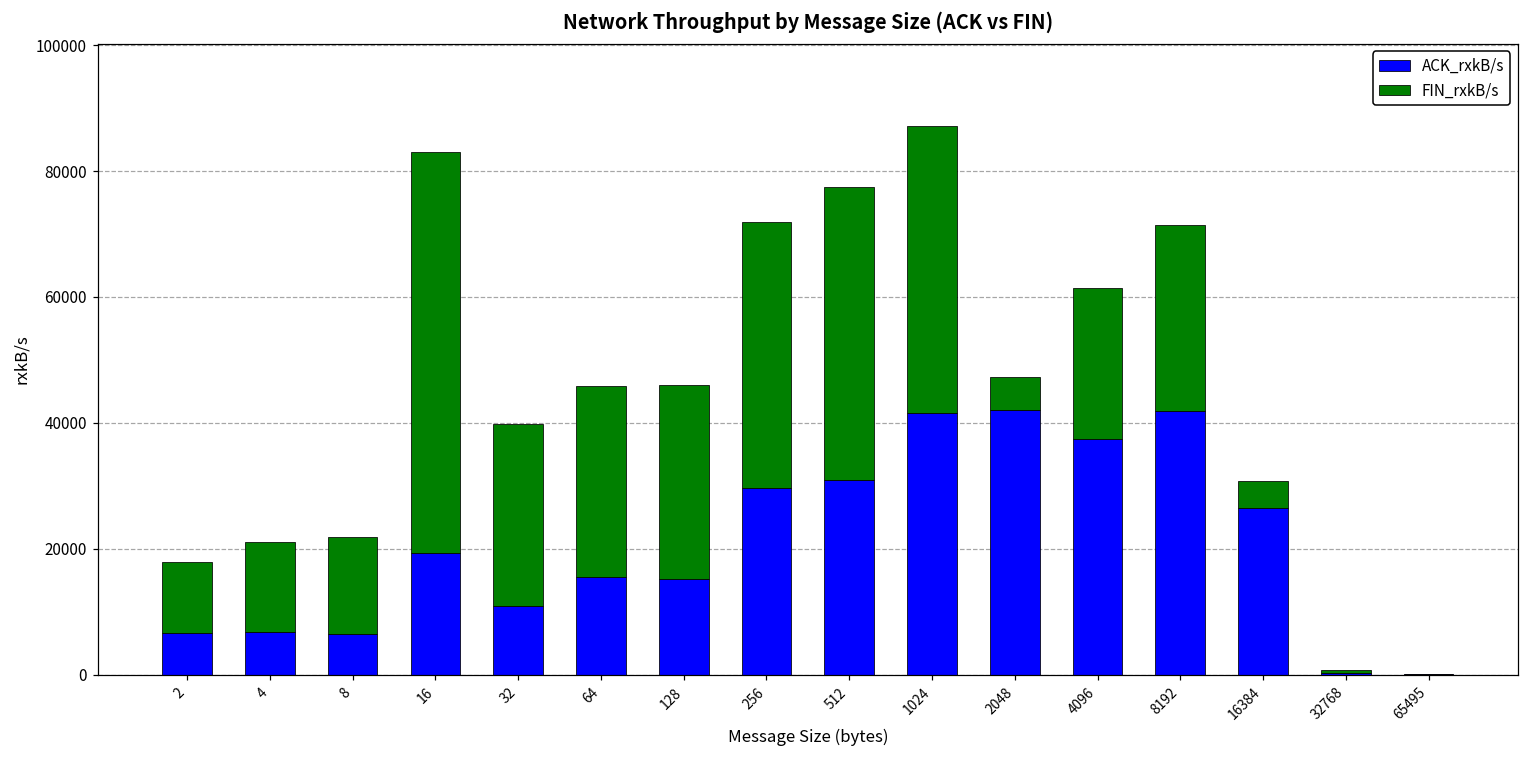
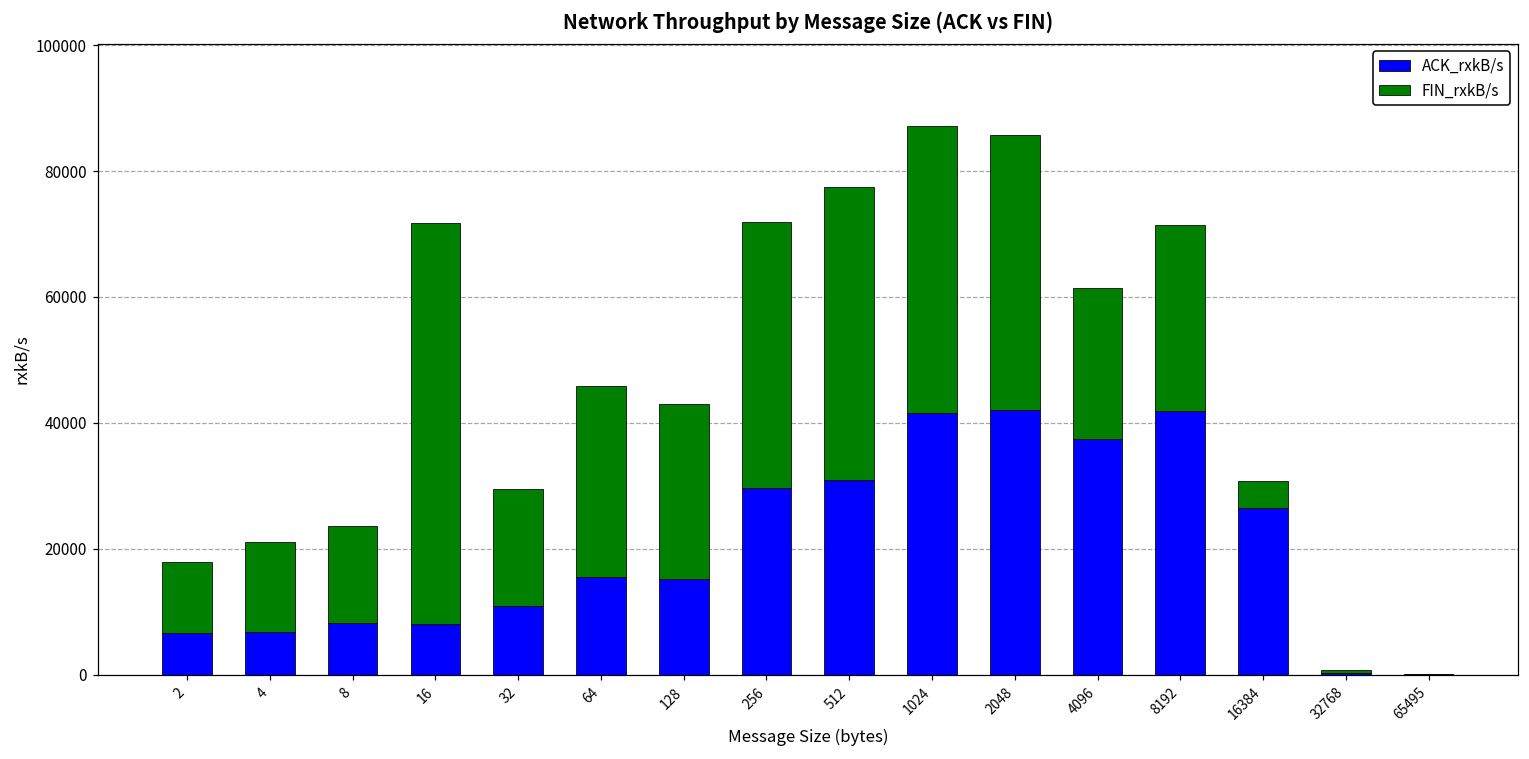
  {
    "ACK_rxkB/s": {
      "2": 7000,
      "4": 7000,
-     "8": 6000,
-     "16": 19000,
+     "8": 8000,
+     "16": 8000,
      "32": 11000,
      "64": 16000,
      "128": 15000,
      "256": 30000,
      "512": 31000,
      "1024": 42000,
      "2048": 42000,
      "4096": 37000,
      "8192": 42000,
      "16384": 26000
    },
    "FIN_rxkB/s": {
      "2": 11000,
      "4": 14000,
      "8": 15000,
      "16": 64000,
-     "32": 29000,
+     "32": 19000,
      "64": 30000,
-     "128": 31000,
+     "128": 28000,
      "256": 42000,
      "512": 46000,
      "1024": 45000,
-     "2048": 5000,
+     "2048": 44000,
      "4096": 24000,
      "8192": 29000,
      "16384": 4000,
      "32768": 1000
    }
  }
